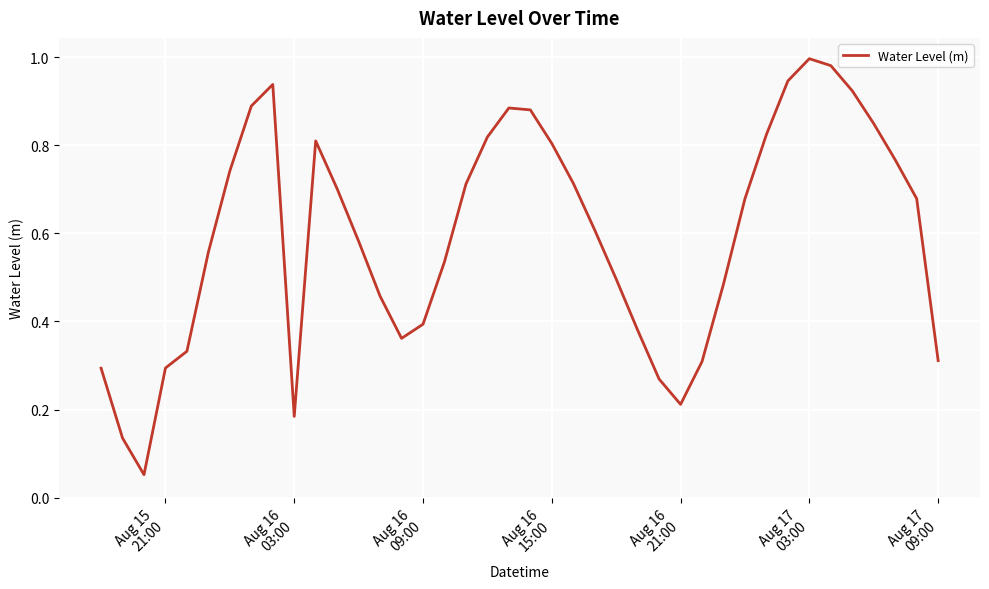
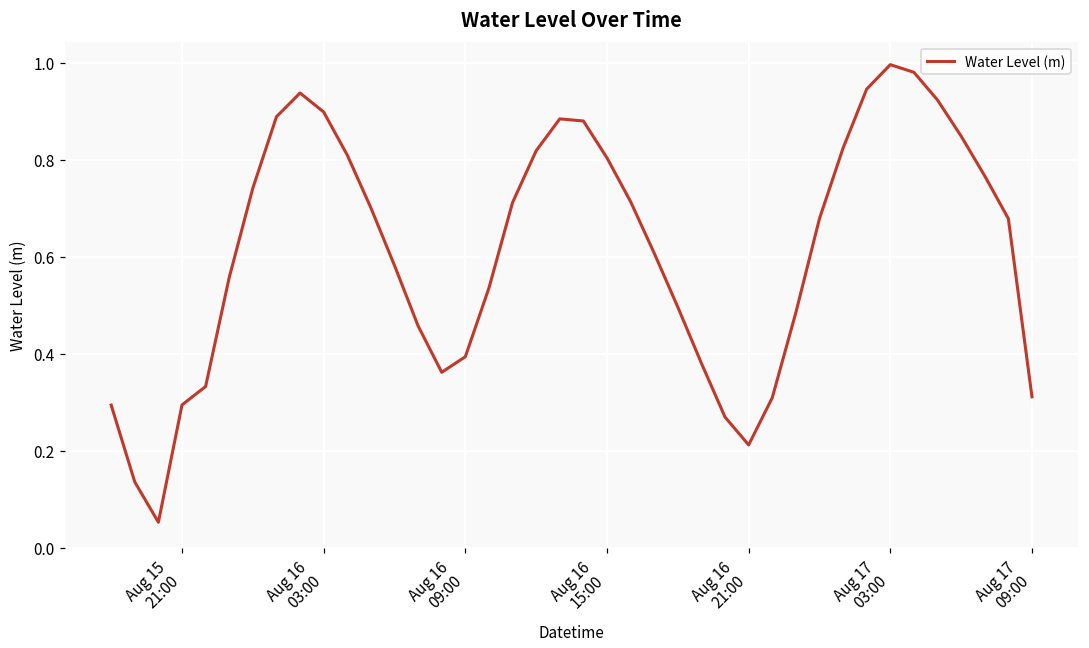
  {
    "Aug 15 21:00": 0.29,
-   "Aug 16 03:00": 0.18,
+   "Aug 16 03:00": 0.90,
    "Aug 16 09:00": 0.39,
    "Aug 16 15:00": 0.80,
    "Aug 16 21:00": 0.21,
    "Aug 17 03:00": 1.00,
    "Aug 17 09:00": 0.31
  }
